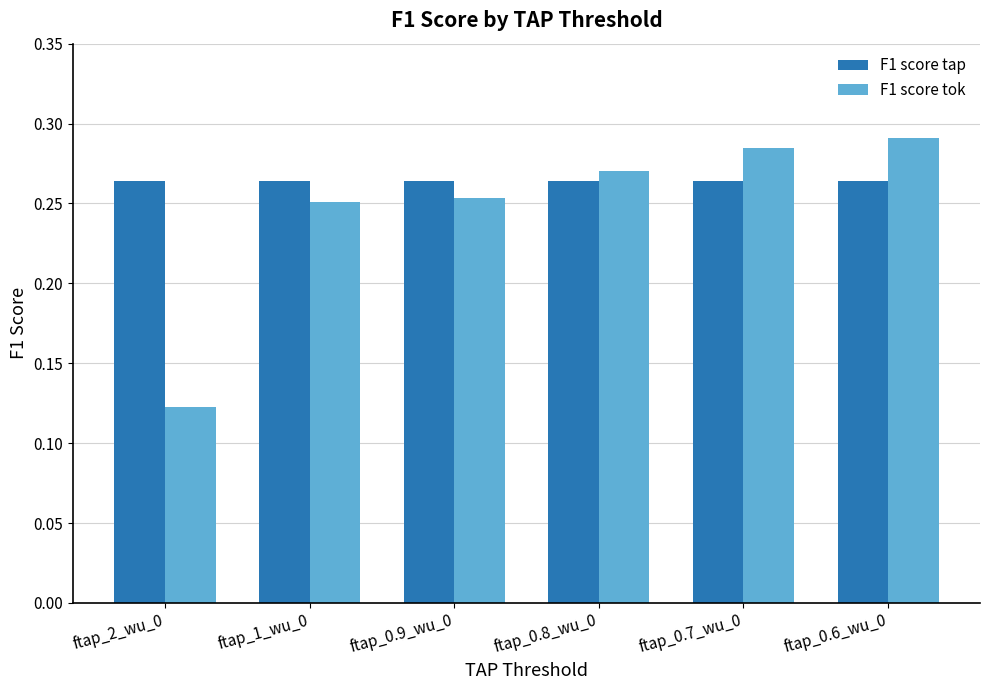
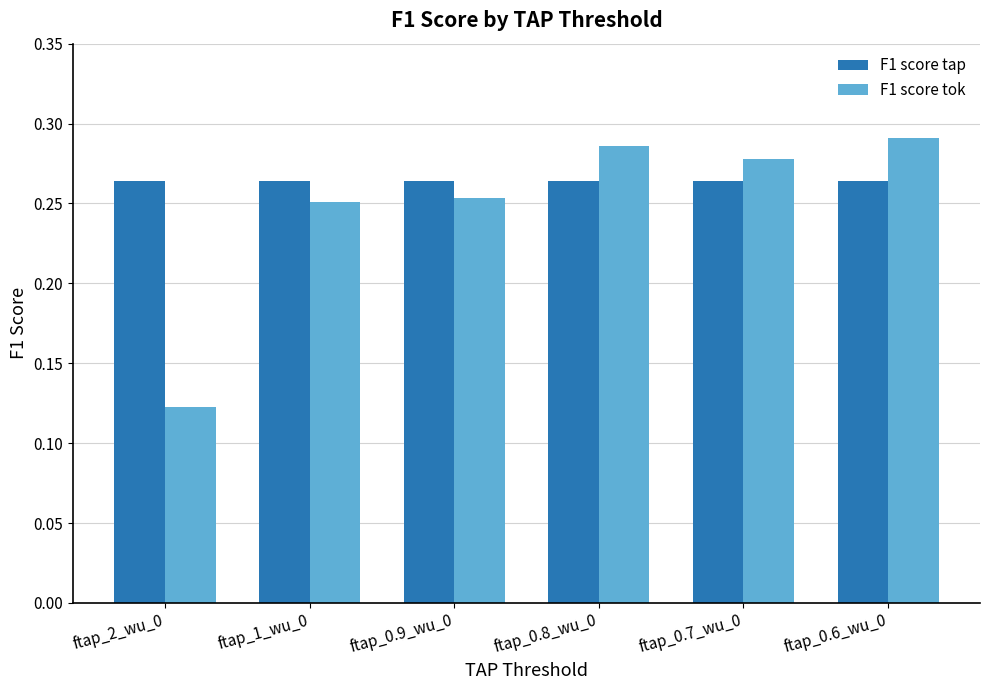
  {
    "F1 score tap": {
      "ftap_2_wu_0": 0.264,
      "ftap_1_wu_0": 0.264,
      "ftap_0.9_wu_0": 0.264,
      "ftap_0.8_wu_0": 0.264,
      "ftap_0.7_wu_0": 0.264,
      "ftap_0.6_wu_0": 0.264
    },
    "F1 score tok": {
      "ftap_2_wu_0": 0.122,
      "ftap_1_wu_0": 0.251,
      "ftap_0.9_wu_0": 0.253,
-     "ftap_0.8_wu_0": 0.270,
-     "ftap_0.7_wu_0": 0.285,
+     "ftap_0.8_wu_0": 0.286,
+     "ftap_0.7_wu_0": 0.278,
      "ftap_0.6_wu_0": 0.291
    }
  }
